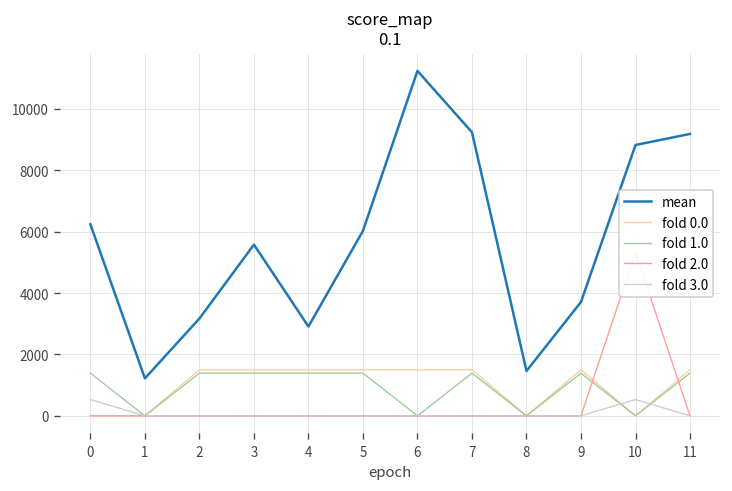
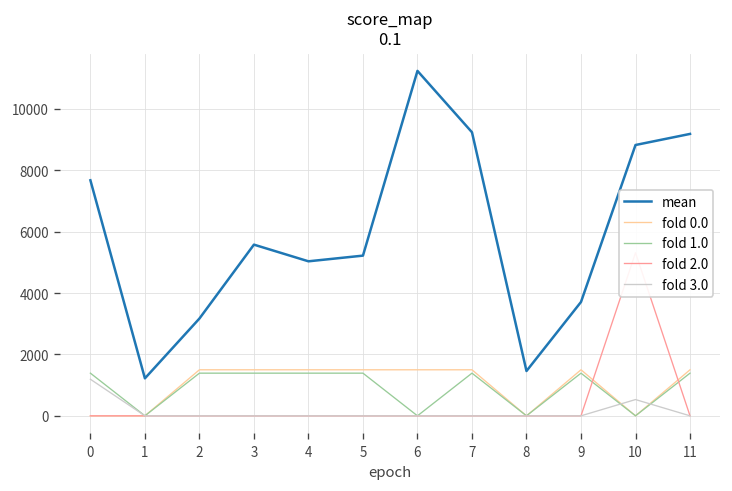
  {
    "mean": {
-     "0": 6200,
+     "0": 7700,
      "1": 1200,
      "2": 3200,
      "3": 5600,
-     "4": 2900,
-     "5": 6000,
+     "4": 5000,
+     "5": 5200,
      "6": 11200,
      "7": 9200,
      "8": 1500,
      "9": 3700,
      "10": 8800,
      "11": 9200
    },
    "fold 1.0": {
      "0": 1400,
      "2": 1400,
      "3": 1400,
      "4": 1400,
      "5": 1400,
      "7": 1400,
      "9": 1400,
      "11": 1400
    },
    "fold 3.0": {
-     "0": 500,
+     "0": 1200,
      "10": 500
    }
  }
